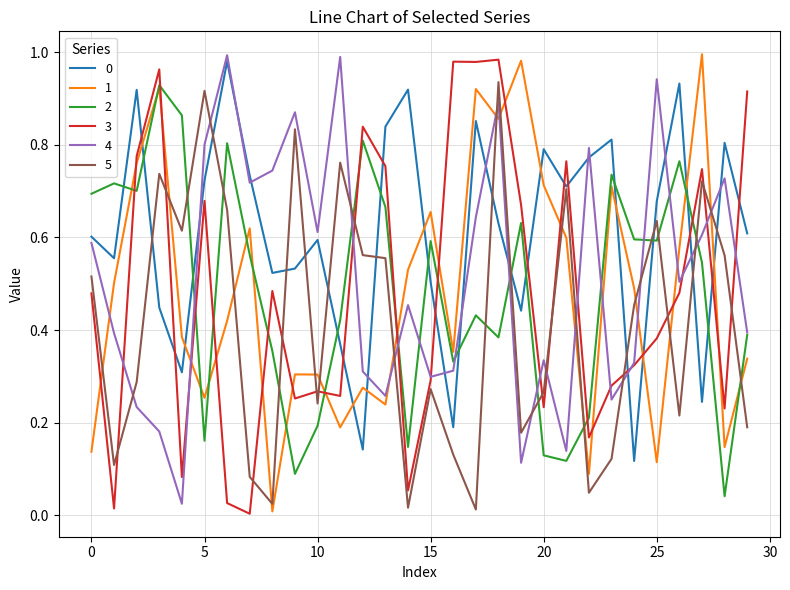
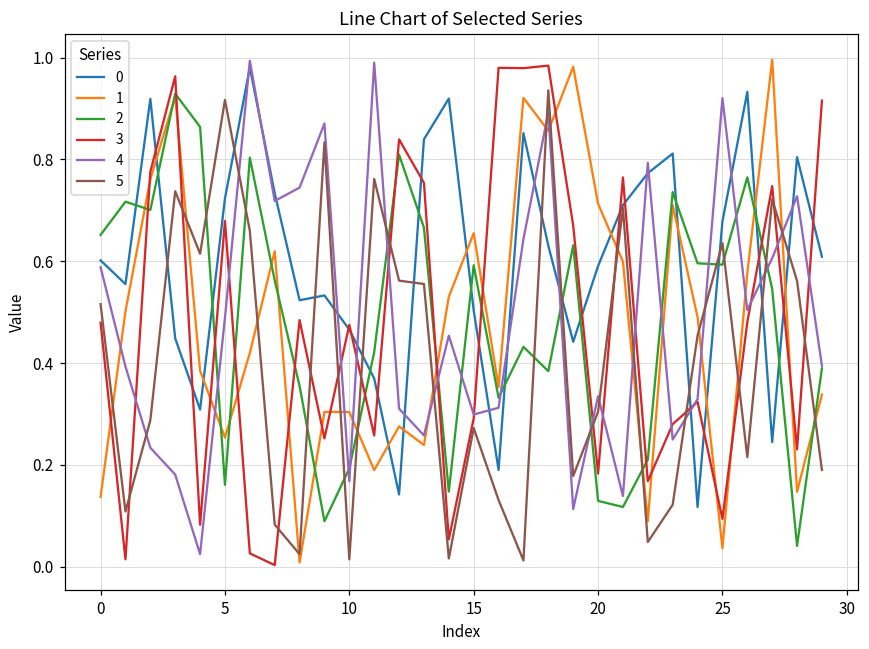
  {
    "0": {
      "0": 0.60,
      "5": 0.72,
-     "10": 0.59,
+     "10": 0.47,
      "15": 0.50,
-     "20": 0.79,
+     "20": 0.59,
      "25": 0.68
    },
    "1": {
      "0": 0.14,
      "5": 0.25,
      "10": 0.30,
      "15": 0.66,
      "20": 0.71,
-     "25": 0.11
+     "25": 0.04
    },
    "2": {
-     "0": 0.69,
+     "0": 0.65,
      "5": 0.16,
      "10": 0.19,
      "15": 0.59,
      "20": 0.13,
      "25": 0.59
    },
    "3": {
      "0": 0.48,
      "5": 0.68,
-     "10": 0.27,
+     "10": 0.47,
      "15": 0.29,
-     "20": 0.23,
-     "25": 0.38
+     "20": 0.18,
+     "25": 0.09
    },
    "4": {
      "0": 0.59,
-     "5": 0.80,
-     "10": 0.61,
+     "5": 0.49,
+     "10": 0.17,
      "15": 0.30,
      "20": 0.33,
-     "25": 0.94
+     "25": 0.92
    },
    "5": {
      "0": 0.52,
      "5": 0.92,
-     "10": 0.24,
+     "10": 0.01,
      "15": 0.27,
-     "20": 0.27,
+     "20": 0.30,
      "25": 0.64
    }
  }
